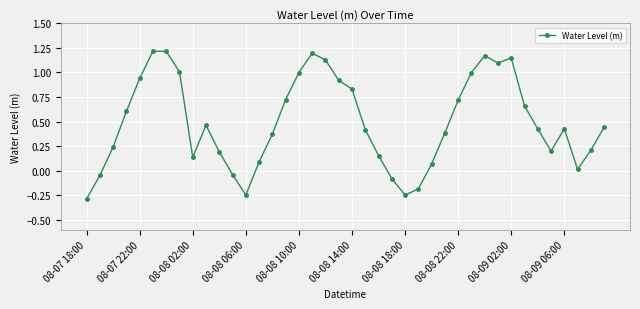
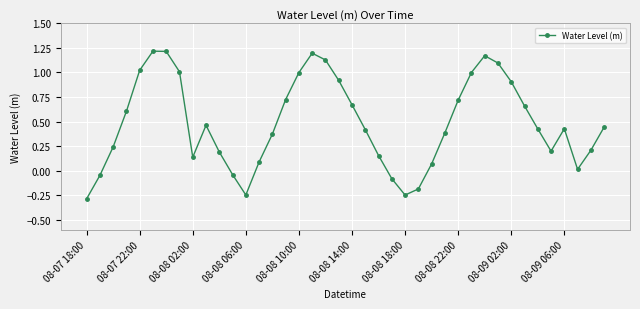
  {
    "08-07 18:00": -0.3,
-   "08-07 22:00": 0.9,
+   "08-07 22:00": 1.0,
    "08-08 02:00": 0.1,
    "08-08 06:00": -0.2,
    "08-08 10:00": 1.0,
-   "08-08 14:00": 0.8,
+   "08-08 14:00": 0.7,
    "08-08 18:00": -0.2,
    "08-08 22:00": 0.7,
-   "08-09 02:00": 1.1,
+   "08-09 02:00": 0.9,
    "08-09 06:00": 0.4
  }
